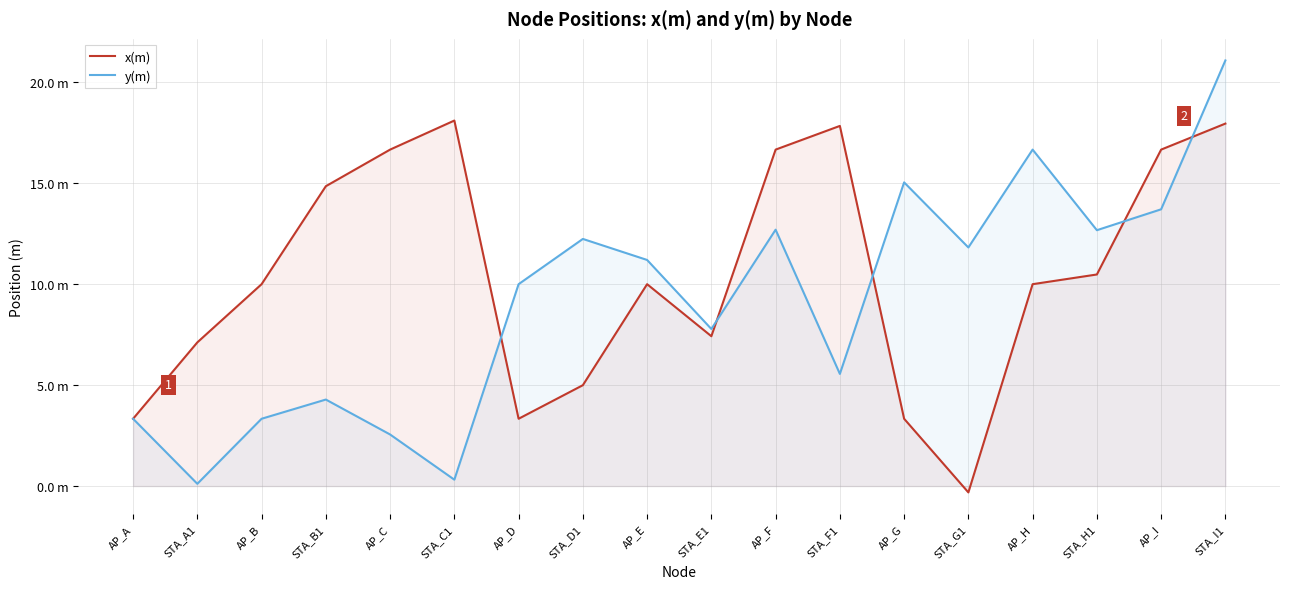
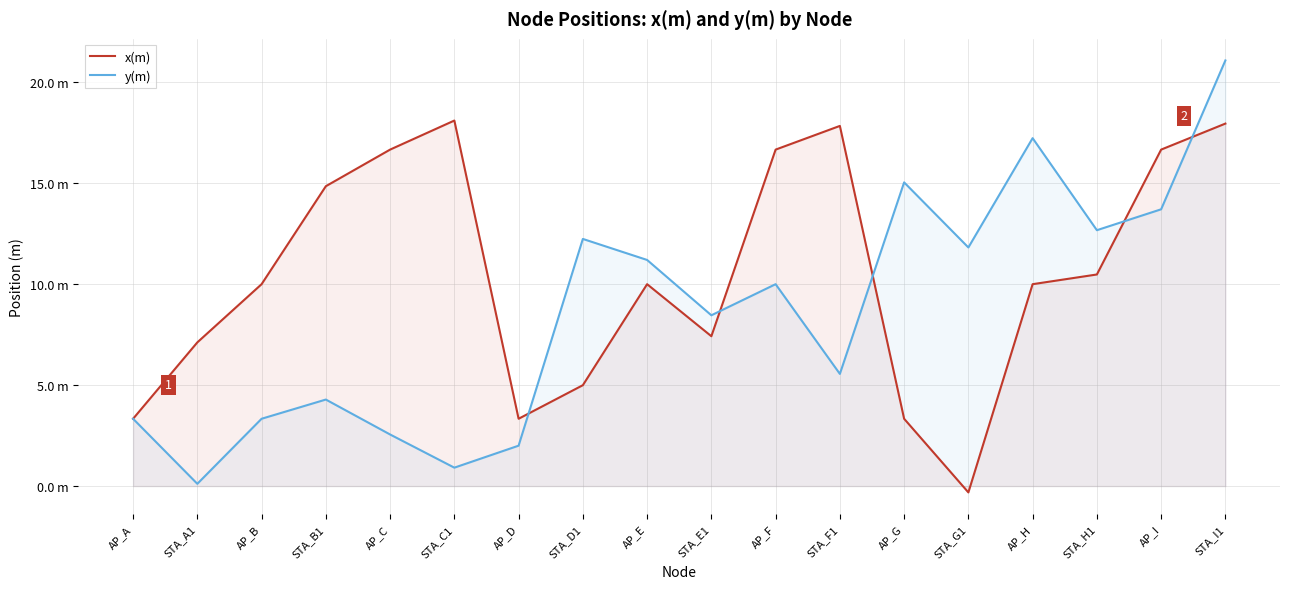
  {
    "y(m)": {
      "STA_A1": "0.1 m",
      "AP_B": "3.3 m",
      "STA_B1": "4.3 m",
      "AP_C": "2.6 m",
-     "STA_C1": "0.3 m",
-     "AP_D": "10 m",
+     "STA_C1": "0.9 m",
+     "AP_D": "2 m",
      "STA_D1": "12.2 m",
      "AP_E": "11.2 m",
-     "STA_E1": "7.8 m",
-     "AP_F": "12.7 m",
+     "STA_E1": "8.5 m",
+     "AP_F": "10.0 m",
      "STA_F1": "5.6 m",
      "AP_G": "15.0 m",
      "STA_G1": "11.8 m",
-     "AP_H": "16.7 m",
+     "AP_H": "17.2 m",
      "STA_H1": "12.7 m",
      "AP_I": "13.7 m",
      "STA_I1": "21.1 m"
    }
  }
